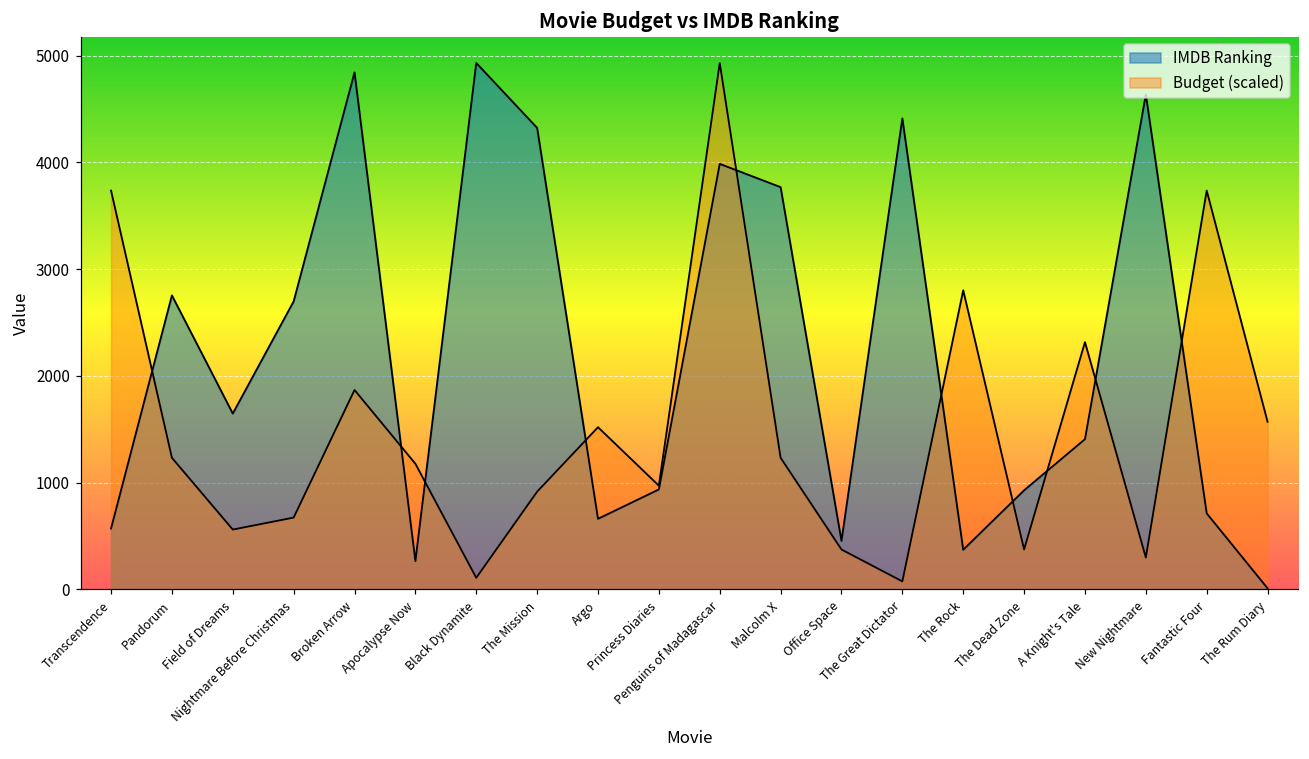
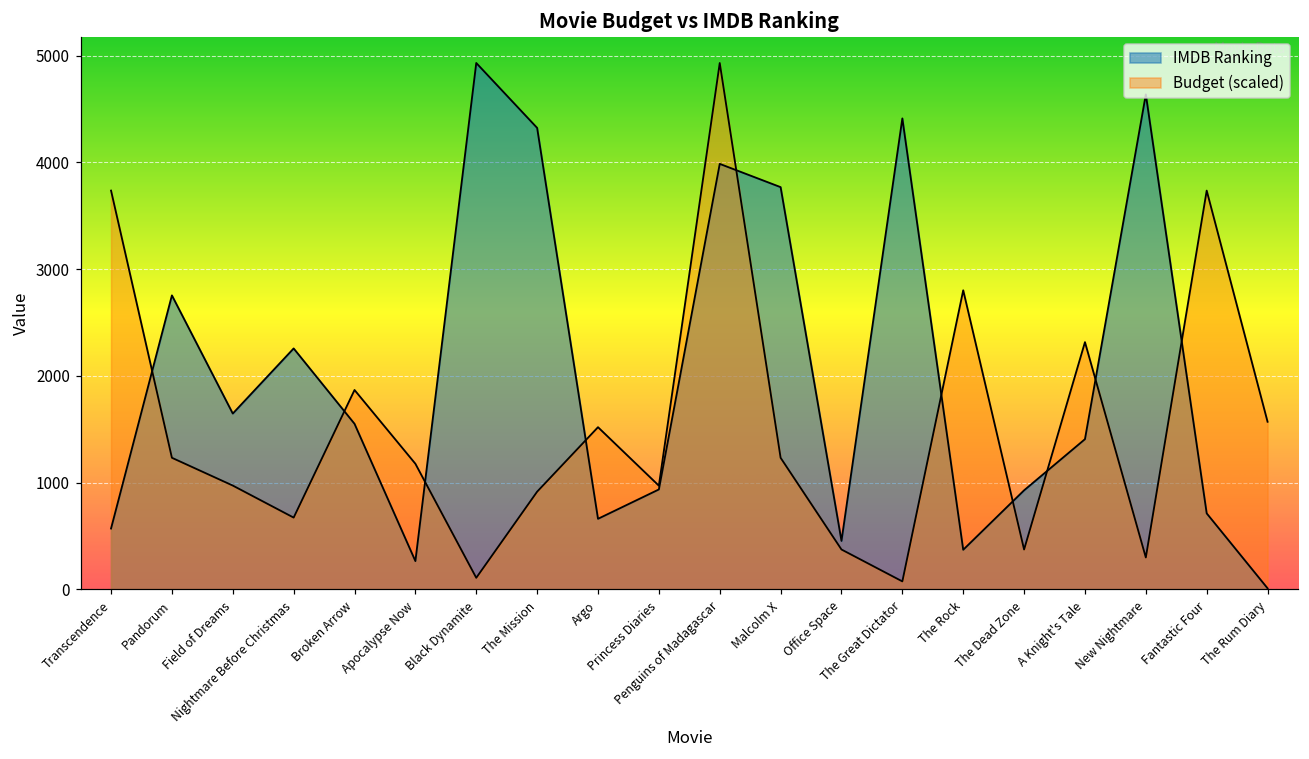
  {
    "IMDB Ranking": {
      "Transcendence": 600,
      "Pandorum": 2800,
      "Field of Dreams": 1600,
-     "Nightmare Before Christmas": 2700,
-     "Broken Arrow": 4800,
+     "Nightmare Before Christmas": 2300,
+     "Broken Arrow": 1600,
      "Apocalypse Now": 300,
      "Black Dynamite": 4900,
      "The Mission": 4300,
      "Argo": 700,
      "Princess Diaries": 900,
      "Penguins of Madagascar": 4000,
      "Malcolm X": 3800,
      "Office Space": 500,
      "The Great Dictator": 4400,
      "The Rock": 400,
      "The Dead Zone": 900,
      "A Knight's Tale": 1400,
      "Fantastic Four": 700,
      "The Rum Diary": 0
    },
    "Budget (scaled)": {
      "Transcendence": 3700,
      "Pandorum": 1200,
-     "Field of Dreams": 600,
+     "Field of Dreams": 1000,
      "Nightmare Before Christmas": 700,
      "Broken Arrow": 1900,
      "Apocalypse Now": 1200,
      "Black Dynamite": 100,
      "The Mission": 900,
      "Argo": 1500,
      "Princess Diaries": 1000,
      "Penguins of Madagascar": 4900,
      "Malcolm X": 1200,
      "Office Space": 400,
      "The Great Dictator": 100,
      "The Rock": 2800,
      "The Dead Zone": 400,
      "A Knight's Tale": 2300,
      "New Nightmare": 300,
      "Fantastic Four": 3700,
      "The Rum Diary": 1600
    }
  }
